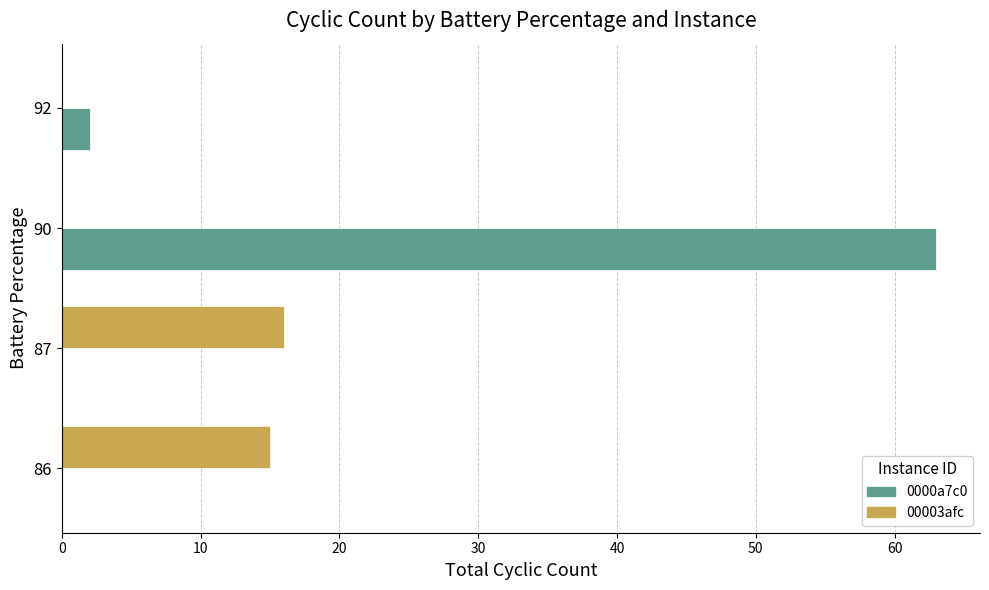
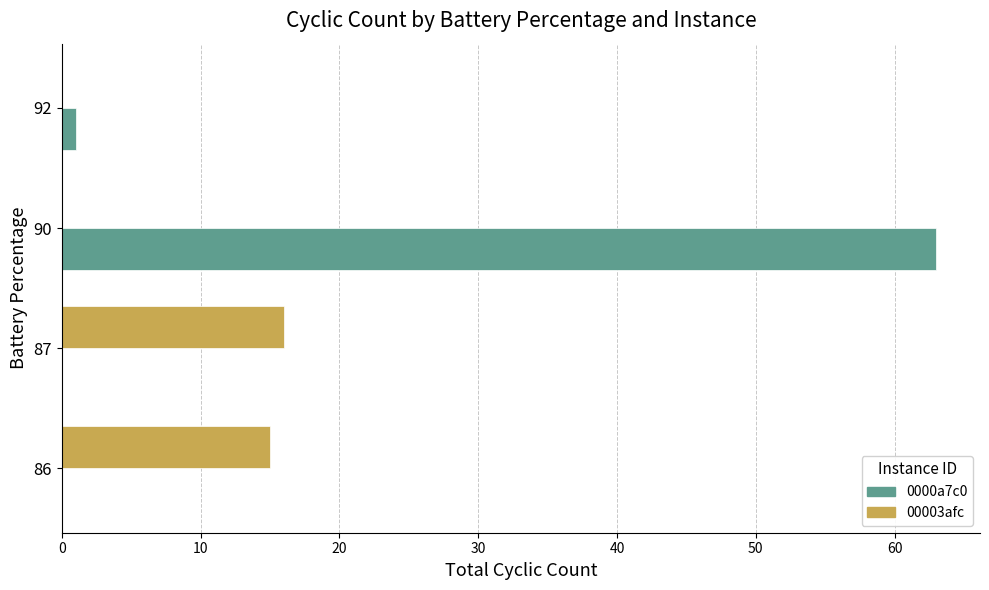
  {
    "0000a7c0": {
-     "92": 2,
+     "92": 1,
      "90": 63,
      "87": 0,
      "86": 0
    },
    "00003afc": {
      "92": 0,
      "90": 0,
      "87": 16,
      "86": 15
    }
  }
